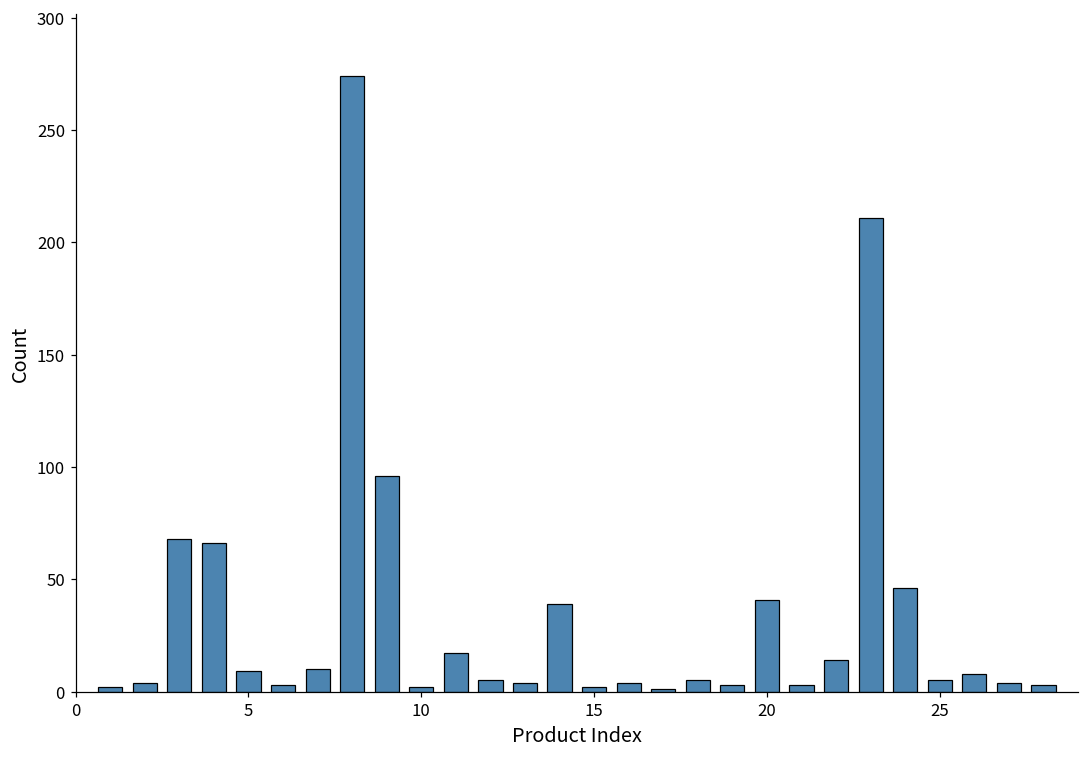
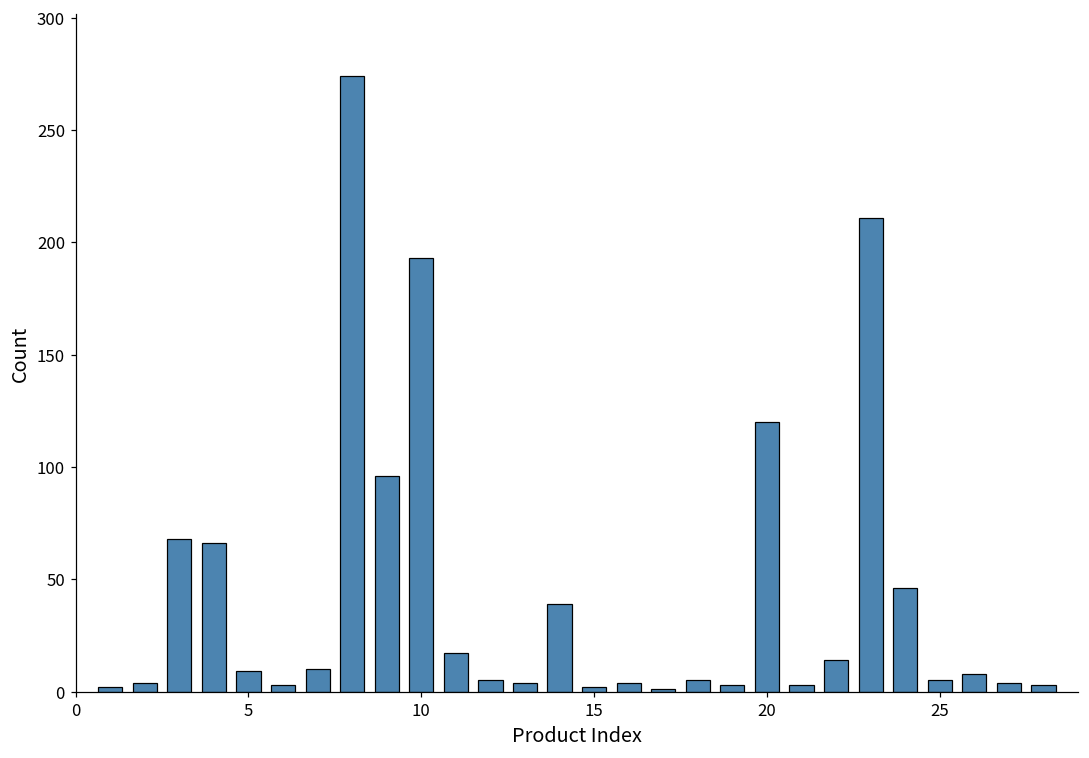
  {
    "5": 9,
-   "10": 2,
+   "10": 193,
    "15": 2,
-   "20": 41,
+   "20": 120,
    "25": 5
  }
